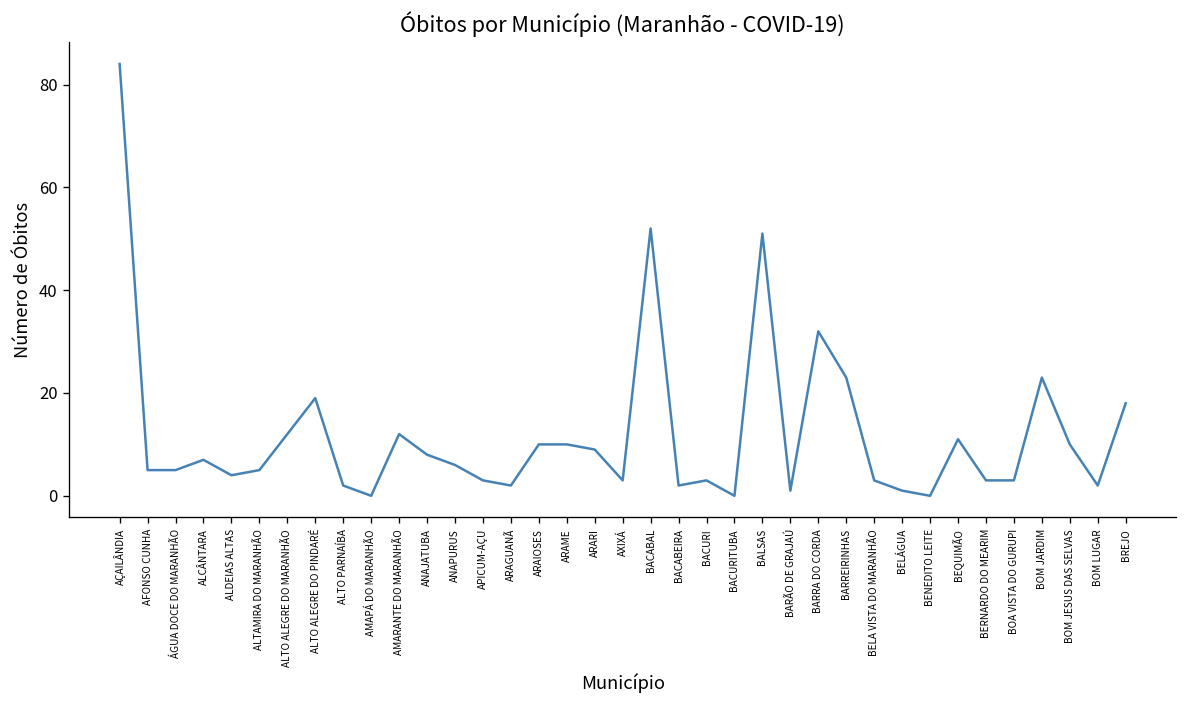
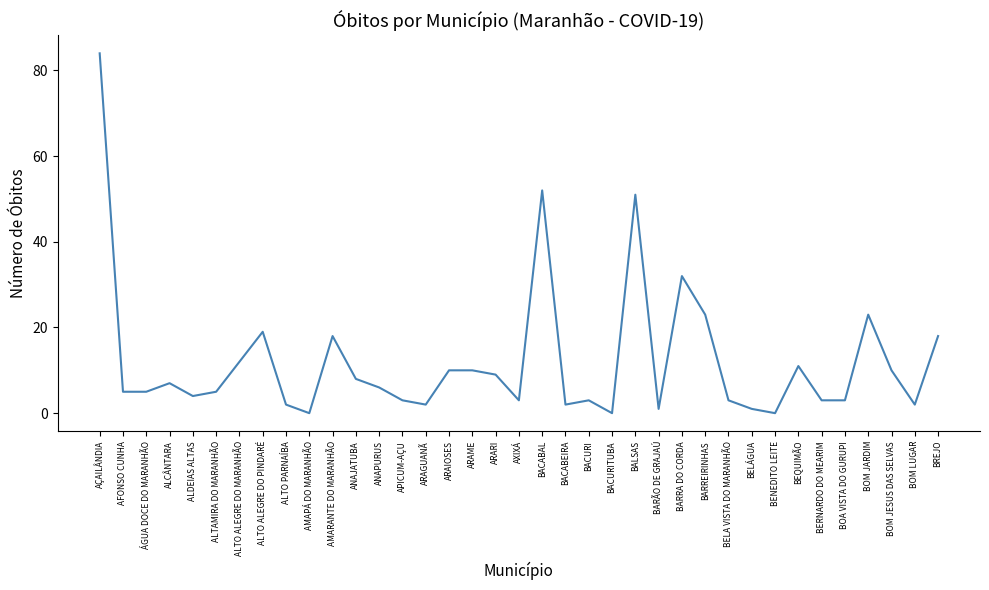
  {
    "AÇAILÂNDIA": 84,
    "AFONSO CUNHA": 5,
    "ÁGUA DOCE DO MARANHÃO": 5,
    "ALCÂNTARA": 7,
    "ALDEIAS ALTAS": 4,
    "ALTAMIRA DO MARANHÃO": 5,
    "ALTO ALEGRE DO MARANHÃO": 12,
    "ALTO ALEGRE DO PINDARÉ": 19,
    "ALTO PARNAÍBA": 2,
    "AMAPÁ DO MARANHÃO": 0,
-   "AMARANTE DO MARANHÃO": 12,
+   "AMARANTE DO MARANHÃO": 18,
    "ANAJATUBA": 8,
    "ANAPURUS": 6,
    "APICUM-AÇU": 3,
    "ARAGUANÃ": 2,
    "ARAIOSES": 10,
    "ARAME": 10,
    "ARARI": 9,
    "AXIXÁ": 3,
    "BACABAL": 52,
    "BACABEIRA": 2,
    "BACURI": 3,
    "BACURITUBA": 0,
    "BALSAS": 51,
    "BARÃO DE GRAJAÚ": 1,
    "BARRA DO CORDA": 32,
    "BARREIRINHAS": 23,
    "BELA VISTA DO MARANHÃO": 3,
    "BELÁGUA": 1,
    "BENEDITO LEITE": 0,
    "BEQUIMÃO": 11,
    "BERNARDO DO MEARIM": 3,
    "BOA VISTA DO GURUPI": 3,
    "BOM JARDIM": 23,
    "BOM JESUS DAS SELVAS": 10,
    "BOM LUGAR": 2,
    "BREJO": 18
  }
